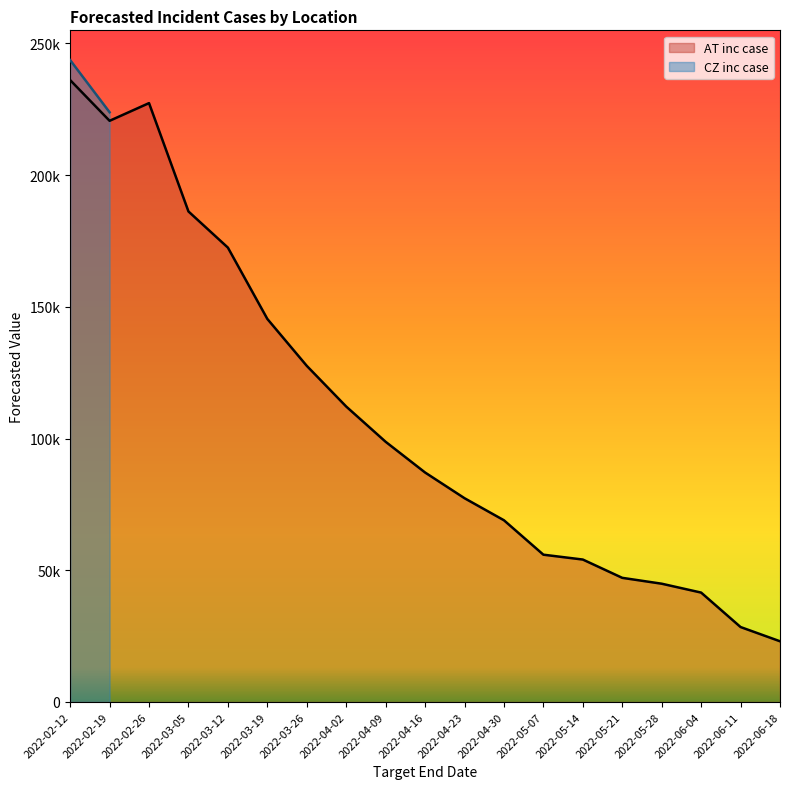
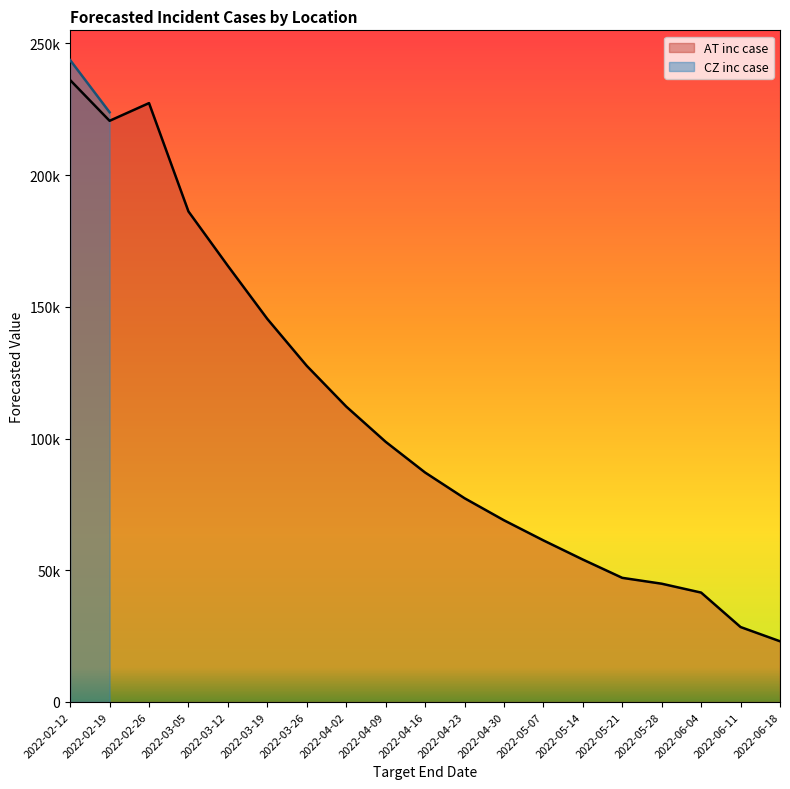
  {
    "AT inc case": {
      "2022-02-12": 236000,
      "2022-02-19": 221000,
      "2022-02-26": 227000,
      "2022-03-05": 186000,
-     "2022-03-12": 172000,
+     "2022-03-12": 166000,
      "2022-03-19": 145000,
      "2022-03-26": 128000,
      "2022-04-02": 112000,
      "2022-04-09": 99000,
      "2022-04-16": 87000,
      "2022-04-23": 77000,
      "2022-04-30": 69000,
-     "2022-05-07": 56000,
+     "2022-05-07": 61000,
      "2022-05-14": 54000,
      "2022-05-21": 47000,
      "2022-05-28": 45000,
      "2022-06-04": 42000,
      "2022-06-11": 28000,
      "2022-06-18": 23000
    },
    "CZ inc case": {
      "2022-02-12": 244000,
      "2022-02-19": 224000
    }
  }
